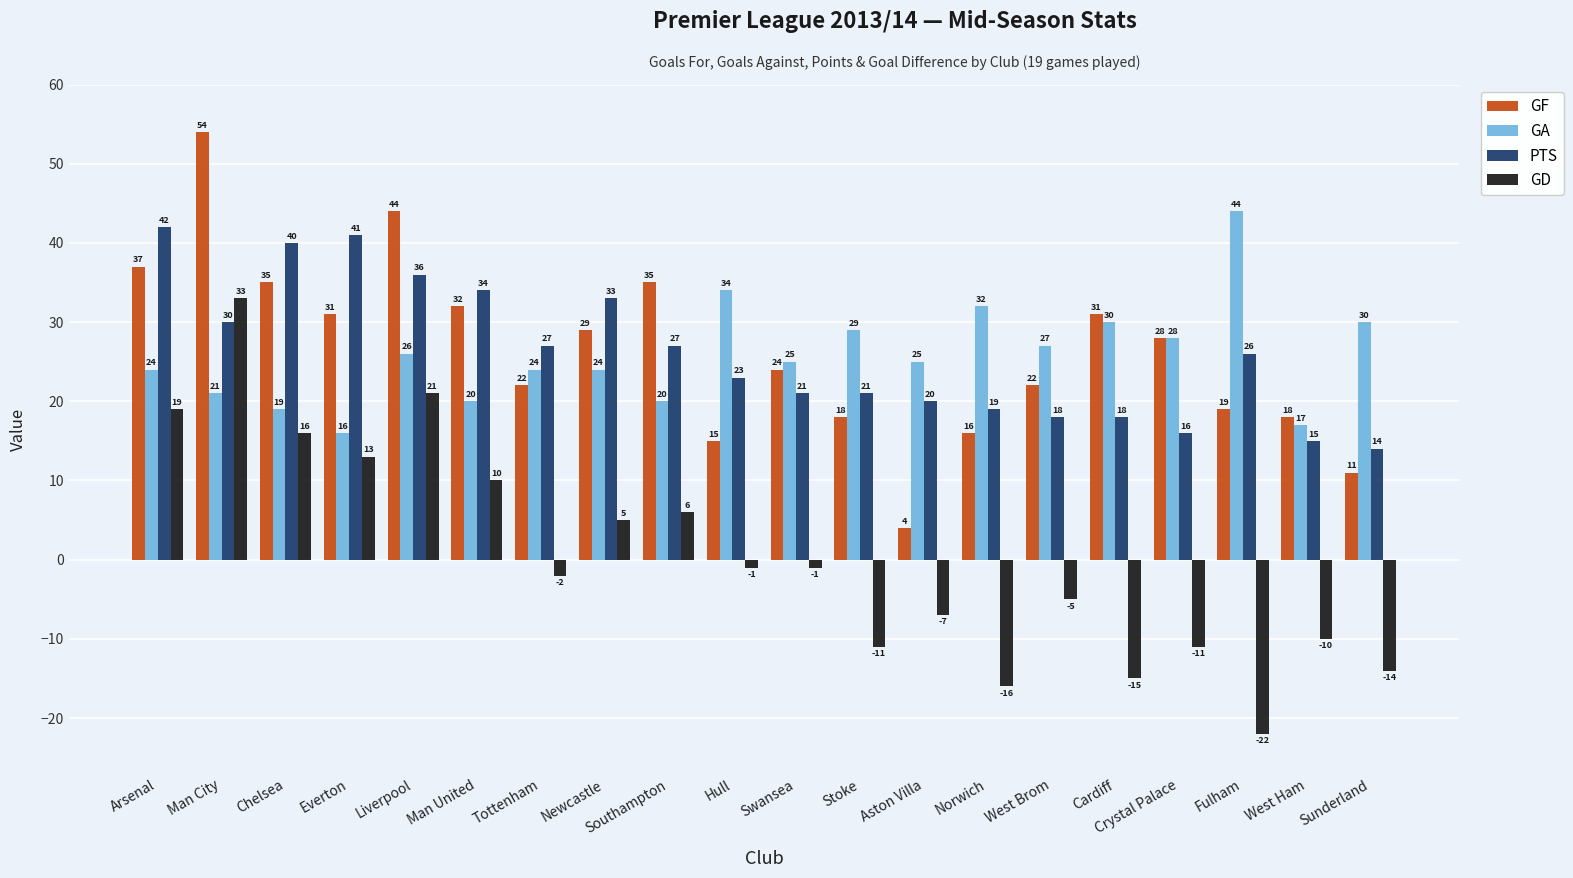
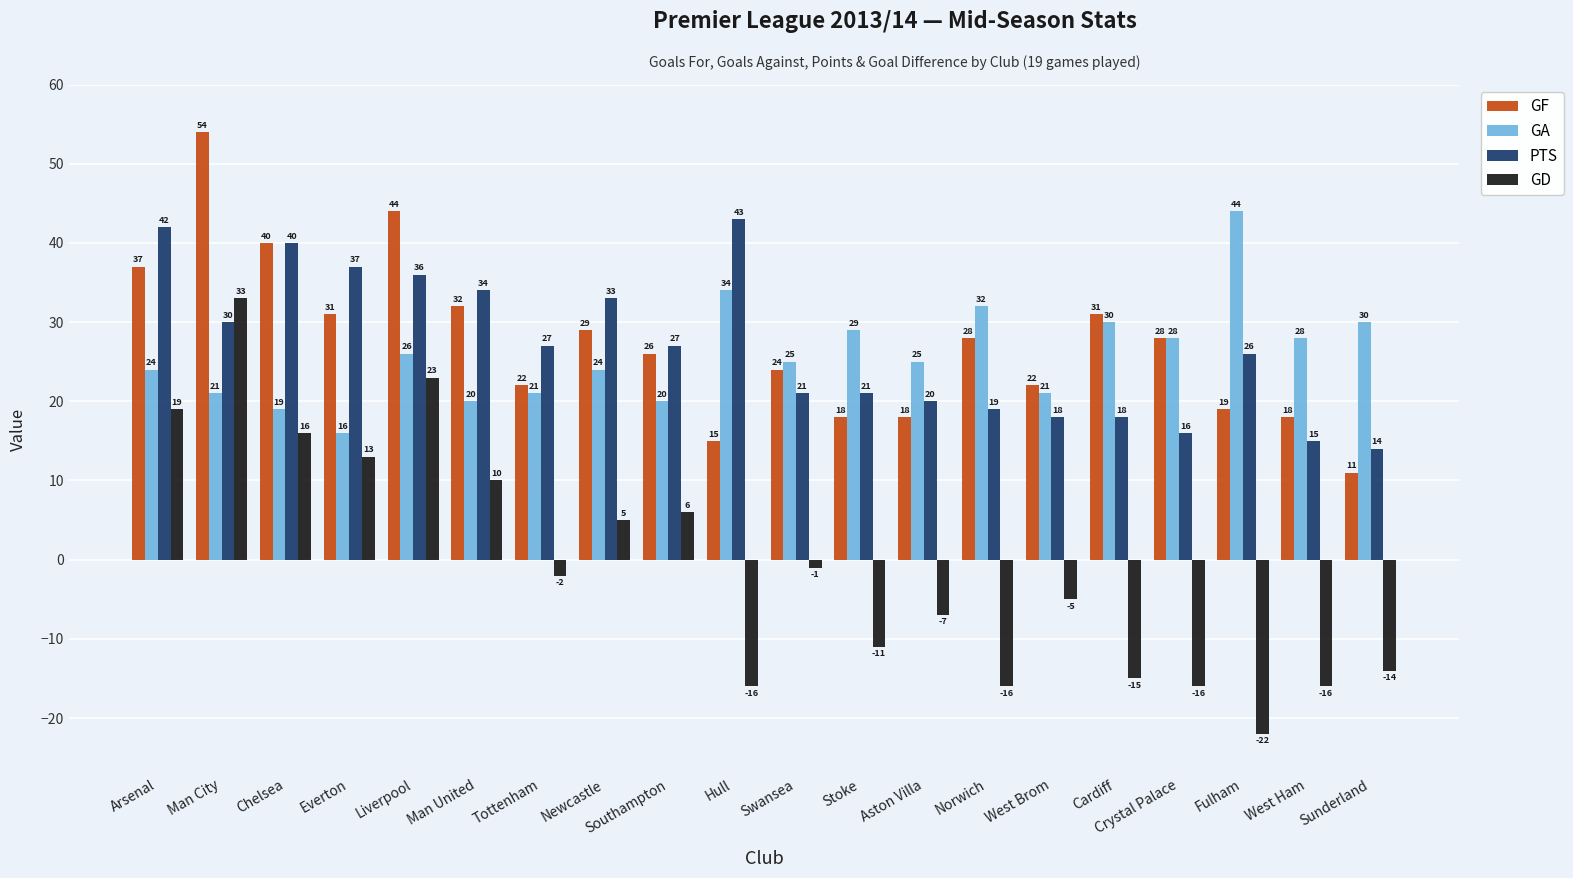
  {
    "GF": {
      "Arsenal": 37,
      "Man City": 54,
-     "Chelsea": 35,
+     "Chelsea": 40,
      "Everton": 31,
      "Liverpool": 44,
      "Man United": 32,
      "Tottenham": 22,
      "Newcastle": 29,
-     "Southampton": 35,
+     "Southampton": 26,
      "Hull": 15,
      "Swansea": 24,
      "Stoke": 18,
-     "Aston Villa": 4,
-     "Norwich": 16,
+     "Aston Villa": 18,
+     "Norwich": 28,
      "West Brom": 22,
      "Cardiff": 31,
      "Crystal Palace": 28,
      "Fulham": 19,
      "West Ham": 18,
      "Sunderland": 11
    },
    "GA": {
      "Arsenal": 24,
      "Man City": 21,
      "Chelsea": 19,
      "Everton": 16,
      "Liverpool": 26,
      "Man United": 20,
-     "Tottenham": 24,
+     "Tottenham": 21,
      "Newcastle": 24,
      "Southampton": 20,
      "Hull": 34,
      "Swansea": 25,
      "Stoke": 29,
      "Aston Villa": 25,
      "Norwich": 32,
-     "West Brom": 27,
+     "West Brom": 21,
      "Cardiff": 30,
      "Crystal Palace": 28,
      "Fulham": 44,
-     "West Ham": 17,
+     "West Ham": 28,
      "Sunderland": 30
    },
    "PTS": {
      "Arsenal": 42,
      "Man City": 30,
      "Chelsea": 40,
-     "Everton": 41,
+     "Everton": 37,
      "Liverpool": 36,
      "Man United": 34,
      "Tottenham": 27,
      "Newcastle": 33,
      "Southampton": 27,
-     "Hull": 23,
+     "Hull": 43,
      "Swansea": 21,
      "Stoke": 21,
      "Aston Villa": 20,
      "Norwich": 19,
      "West Brom": 18,
      "Cardiff": 18,
      "Crystal Palace": 16,
      "Fulham": 26,
      "West Ham": 15,
      "Sunderland": 14
    },
    "GD": {
      "Arsenal": 19,
      "Man City": 33,
      "Chelsea": 16,
      "Everton": 13,
-     "Liverpool": 21,
+     "Liverpool": 23,
      "Man United": 10,
      "Tottenham": -2,
      "Newcastle": 5,
      "Southampton": 6,
-     "Hull": -1,
+     "Hull": -16,
      "Swansea": -1,
      "Stoke": -11,
      "Aston Villa": -7,
      "Norwich": -16,
      "West Brom": -5,
      "Cardiff": -15,
-     "Crystal Palace": -11,
+     "Crystal Palace": -16,
      "Fulham": -22,
-     "West Ham": -10,
+     "West Ham": -16,
      "Sunderland": -14
    }
  }
